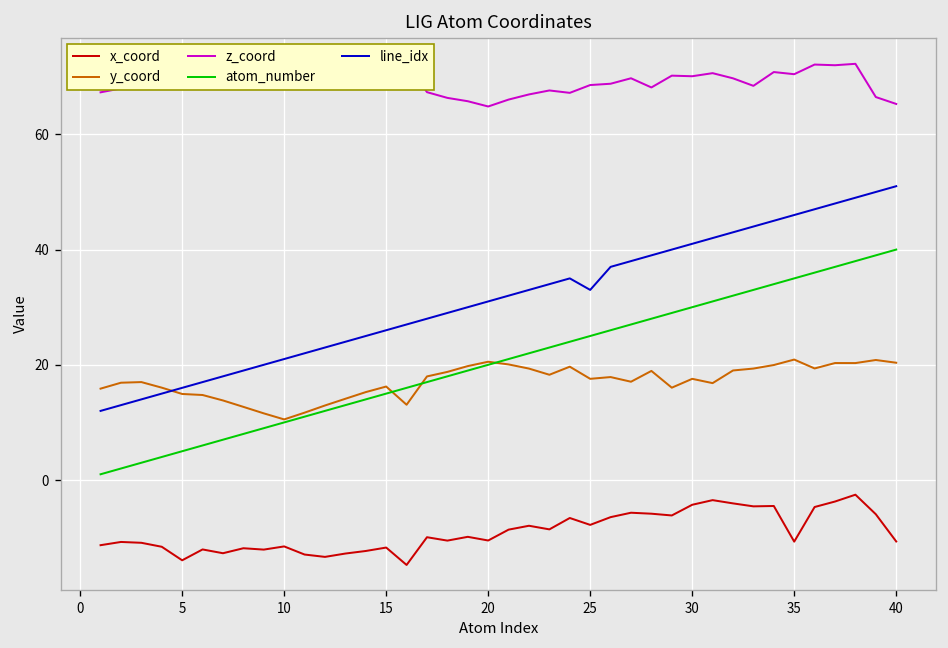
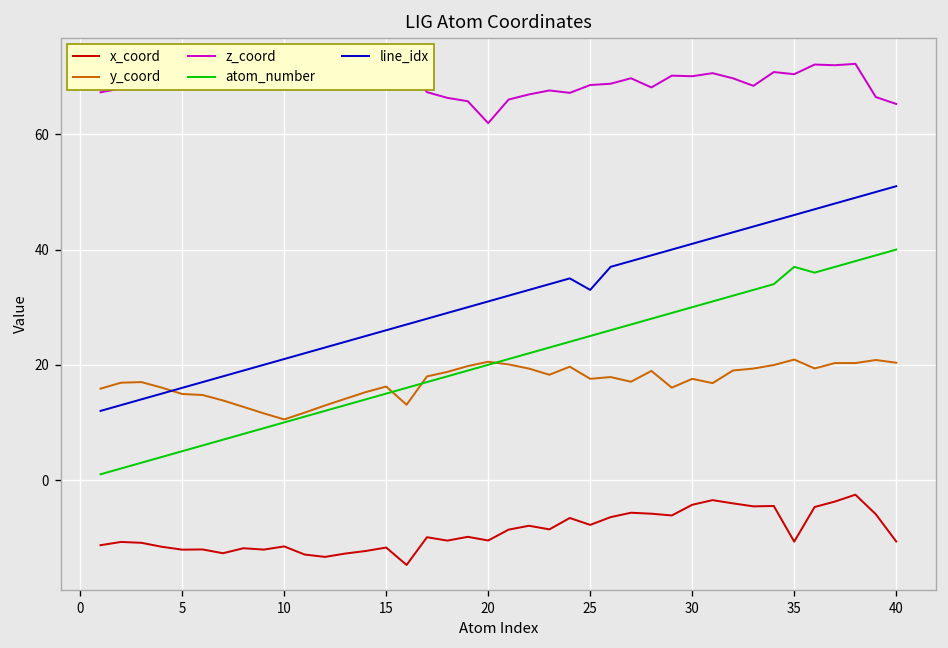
  {
    "x_coord": {
-     "5": -14,
+     "5": -12,
      "10": -12,
      "15": -12,
      "20": -10,
      "25": -8,
      "30": -4,
      "35": -11,
      "40": -11
    },
    "y_coord": {
      "5": 15,
      "15": 16,
      "20": 21,
      "25": 18,
      "30": 18,
      "35": 21,
      "40": 20
    },
    "z_coord": {
-     "20": 65,
+     "20": 62,
      "25": 69,
      "30": 70,
      "35": 70,
      "40": 65
    },
    "atom_number": {
      "5": 5,
      "15": 15,
      "20": 20,
      "25": 25,
      "30": 30,
-     "35": 35,
+     "35": 37,
      "40": 40
    },
    "line_idx": {
      "5": 16,
      "10": 21,
      "15": 26,
      "20": 31,
      "25": 33,
      "30": 41,
      "35": 46,
      "40": 51
    }
  }
